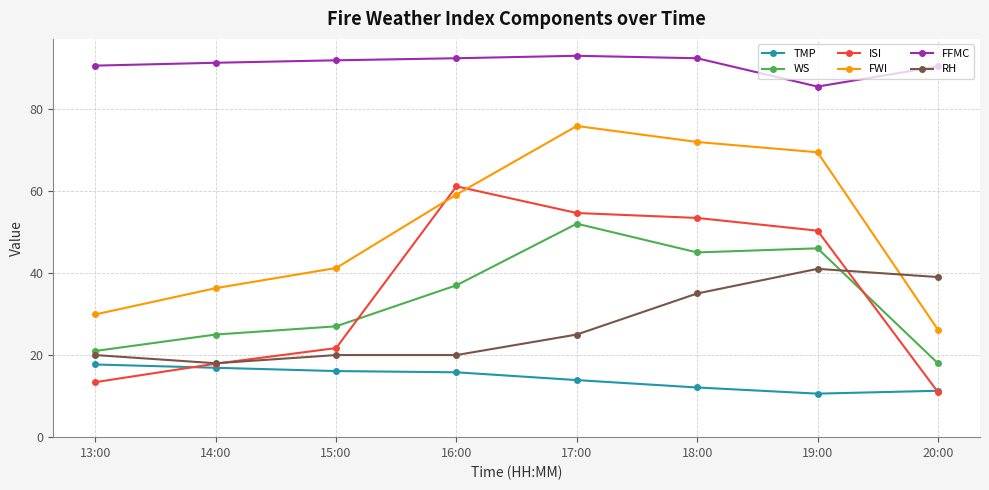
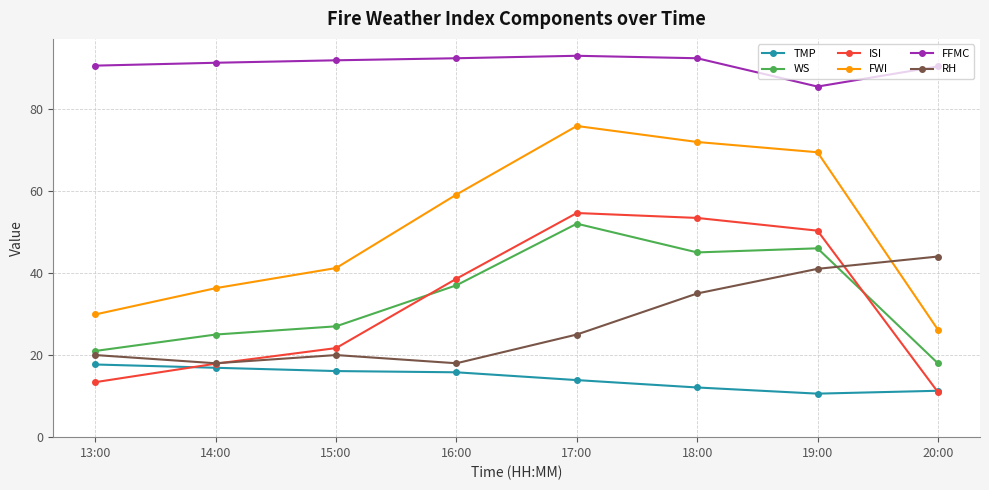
  {
    "TMP": {
      "13:00": 18,
      "14:00": 17,
      "15:00": 16,
      "16:00": 16,
      "17:00": 14,
      "18:00": 12,
      "19:00": 11
    },
    "WS": {
      "13:00": 21,
      "14:00": 25,
      "15:00": 27,
      "16:00": 37,
      "17:00": 52,
      "18:00": 45,
      "19:00": 46,
      "20:00": 18
    },
    "ISI": {
      "13:00": 13,
      "15:00": 22,
-     "16:00": 61,
+     "16:00": 39,
      "17:00": 55,
      "18:00": 53,
      "19:00": 50
    },
    "FWI": {
      "13:00": 30,
      "14:00": 36,
      "15:00": 41,
      "16:00": 59,
      "17:00": 76,
      "18:00": 72,
      "19:00": 69,
      "20:00": 26
    },
    "FFMC": {
      "13:00": 91,
      "14:00": 91,
      "15:00": 92,
      "16:00": 92,
      "17:00": 93,
      "18:00": 92,
      "19:00": 85
    },
    "RH": {
      "13:00": 20,
      "15:00": 20,
-     "16:00": 20,
+     "16:00": 18,
      "17:00": 25,
      "18:00": 35,
      "19:00": 41,
-     "20:00": 39
+     "20:00": 44
    }
  }
